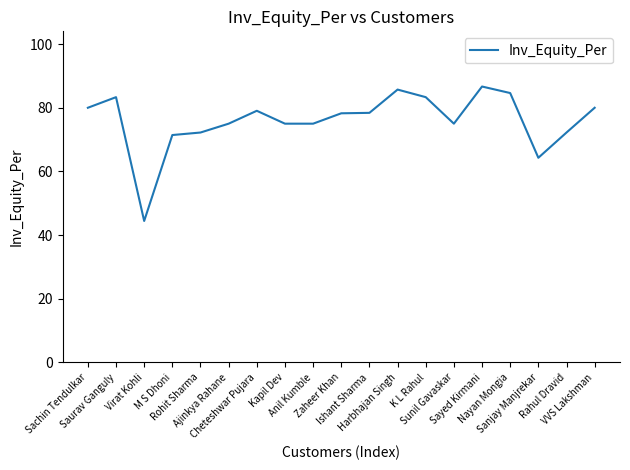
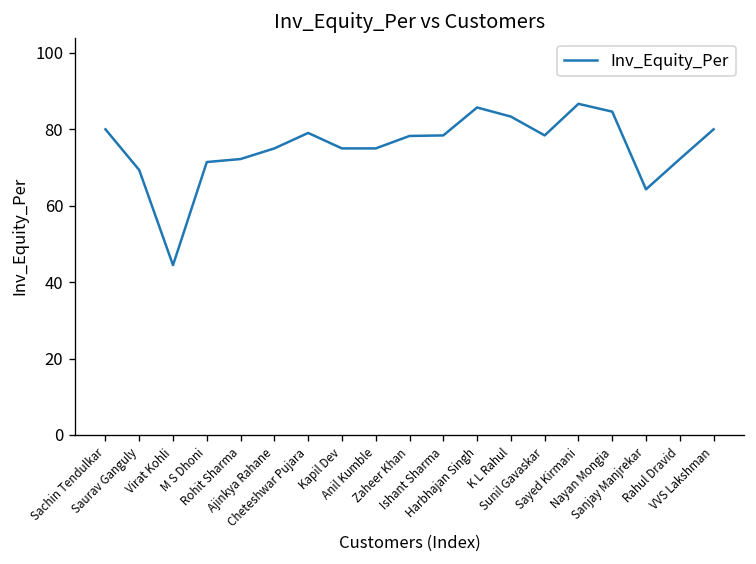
  {
    "Sachin Tendulkar": 80,
-   "Saurav Ganguly": 83,
+   "Saurav Ganguly": 69,
    "Virat Kohli": 44,
    "M S Dhoni": 71,
    "Rohit Sharma": 72,
    "Ajinkya Rahane": 75,
    "Cheteshwar Pujara": 79,
    "Kapil Dev": 75,
    "Anil Kumble": 75,
    "Zaheer Khan": 78,
    "Ishant Sharma": 78,
    "Harbhajan Singh": 86,
    "K L Rahul": 83,
-   "Sunil Gavaskar": 75,
+   "Sunil Gavaskar": 78,
    "Sayed Kirmani": 87,
    "Nayan Mongia": 85,
    "Sanjay Manjrekar": 64,
    "Rahul Dravid": 72,
    "VVS Lakshman": 80
  }
